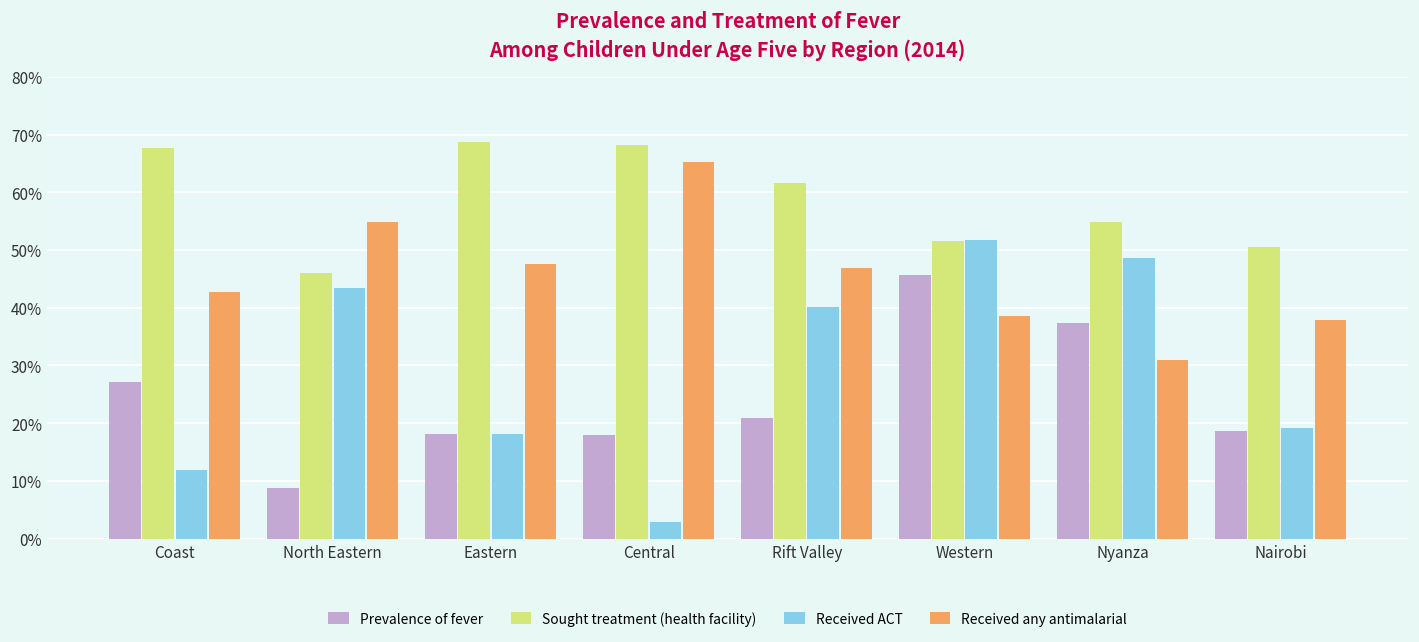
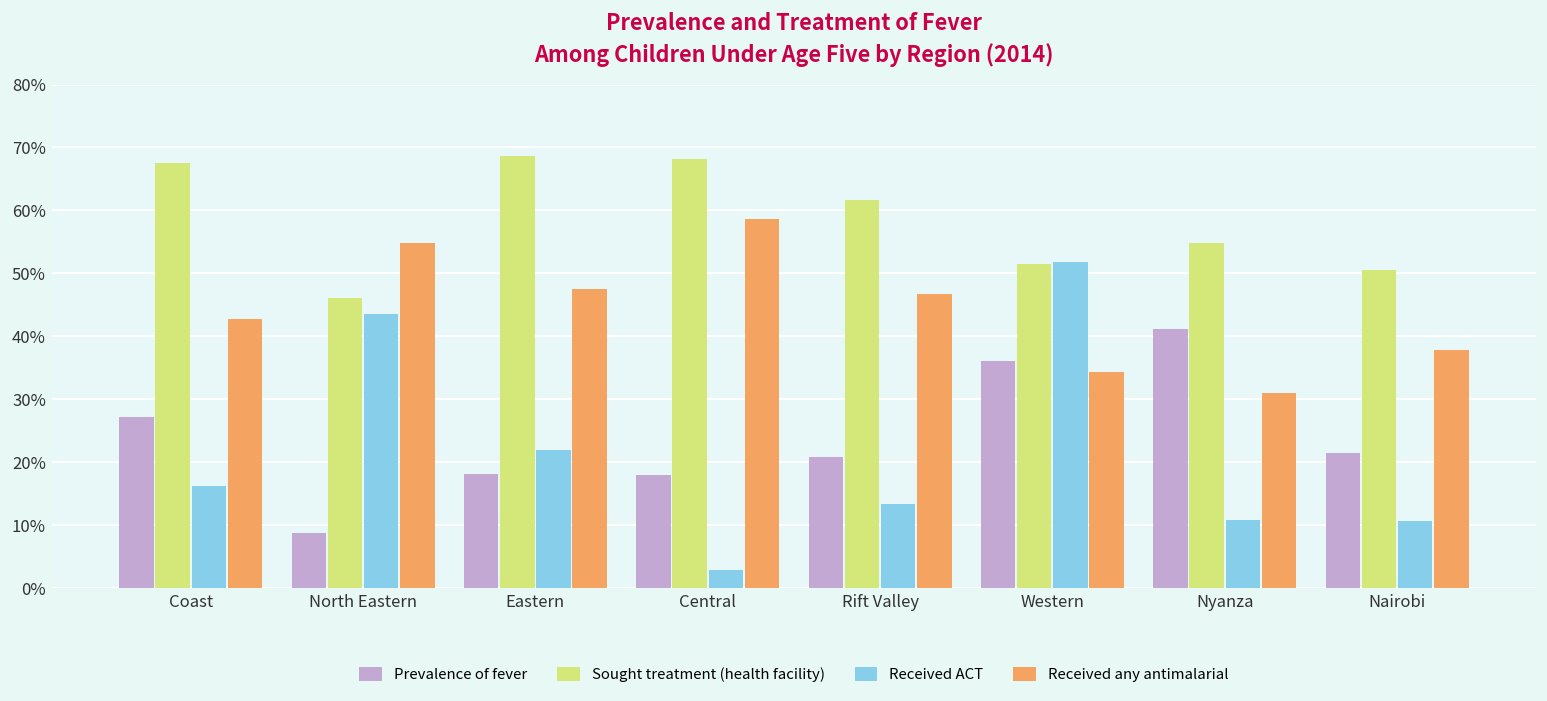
  {
    "Prevalence of fever": {
      "Coast": "27%",
      "North Eastern": "9%",
      "Eastern": "18%",
      "Central": "18%",
      "Rift Valley": "21%",
-     "Western": "46%",
-     "Nyanza": "37%",
-     "Nairobi": "19%"
+     "Western": "36%",
+     "Nyanza": "41%",
+     "Nairobi": "21%"
    },
    "Sought treatment (health facility)": {
      "Coast": "68%",
      "North Eastern": "46%",
      "Eastern": "69%",
      "Central": "68%",
      "Rift Valley": "62%",
      "Western": "52%",
      "Nyanza": "55%",
      "Nairobi": "51%"
    },
    "Received ACT": {
-     "Coast": "12%",
+     "Coast": "16%",
      "North Eastern": "44%",
-     "Eastern": "18%",
+     "Eastern": "22%",
      "Central": "3%",
-     "Rift Valley": "40%",
+     "Rift Valley": "13%",
      "Western": "52%",
-     "Nyanza": "49%",
-     "Nairobi": "19%"
+     "Nyanza": "11%",
+     "Nairobi": "11%"
    },
    "Received any antimalarial": {
      "Coast": "43%",
      "North Eastern": "55%",
      "Eastern": "48%",
-     "Central": "65%",
+     "Central": "59%",
      "Rift Valley": "47%",
-     "Western": "39%",
+     "Western": "34%",
      "Nyanza": "31%",
      "Nairobi": "38%"
    }
  }
